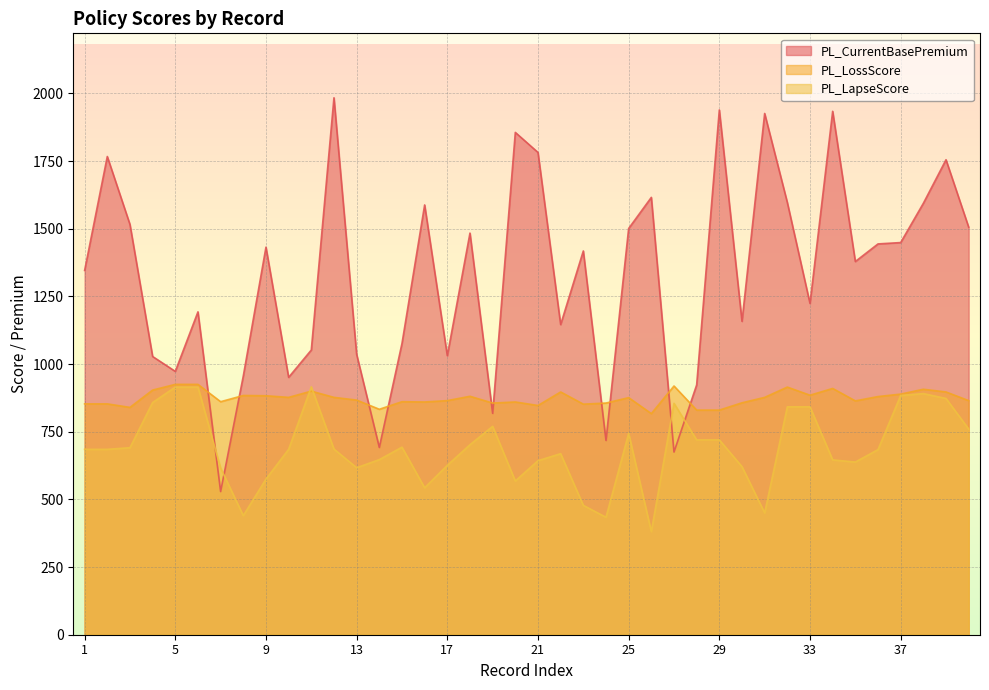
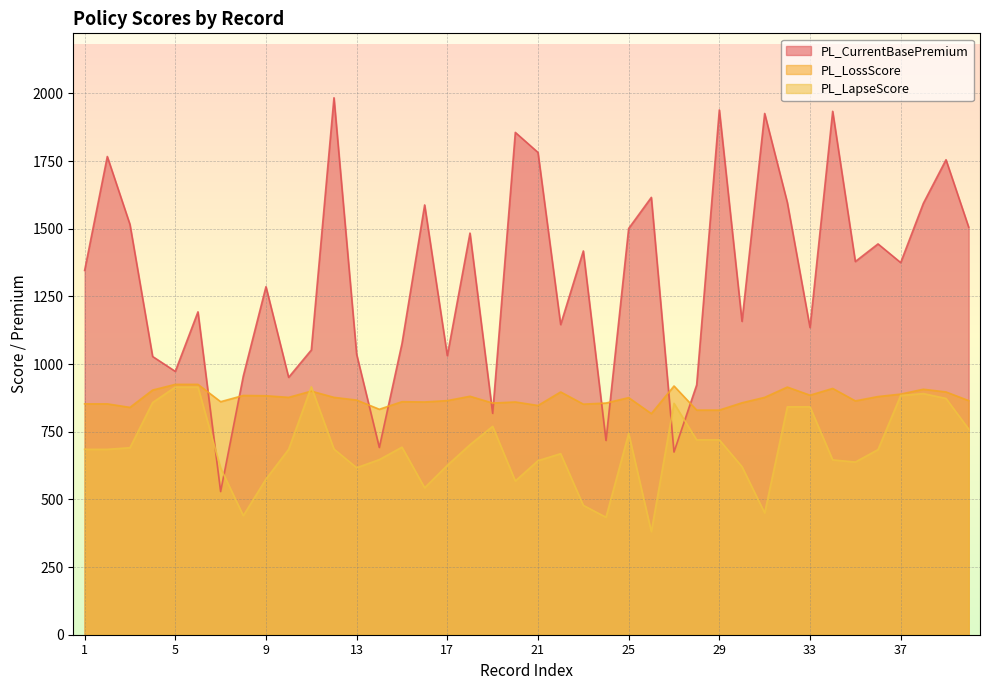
  {
    "PL_CurrentBasePremium": {
      "1": 1350,
      "5": 970,
-     "9": 1430,
+     "9": 1290,
      "13": 1040,
      "17": 1030,
      "21": 1780,
      "25": 1500,
      "29": 1940,
-     "33": 1220,
-     "37": 1450
+     "33": 1140,
+     "37": 1380
    }
  }
